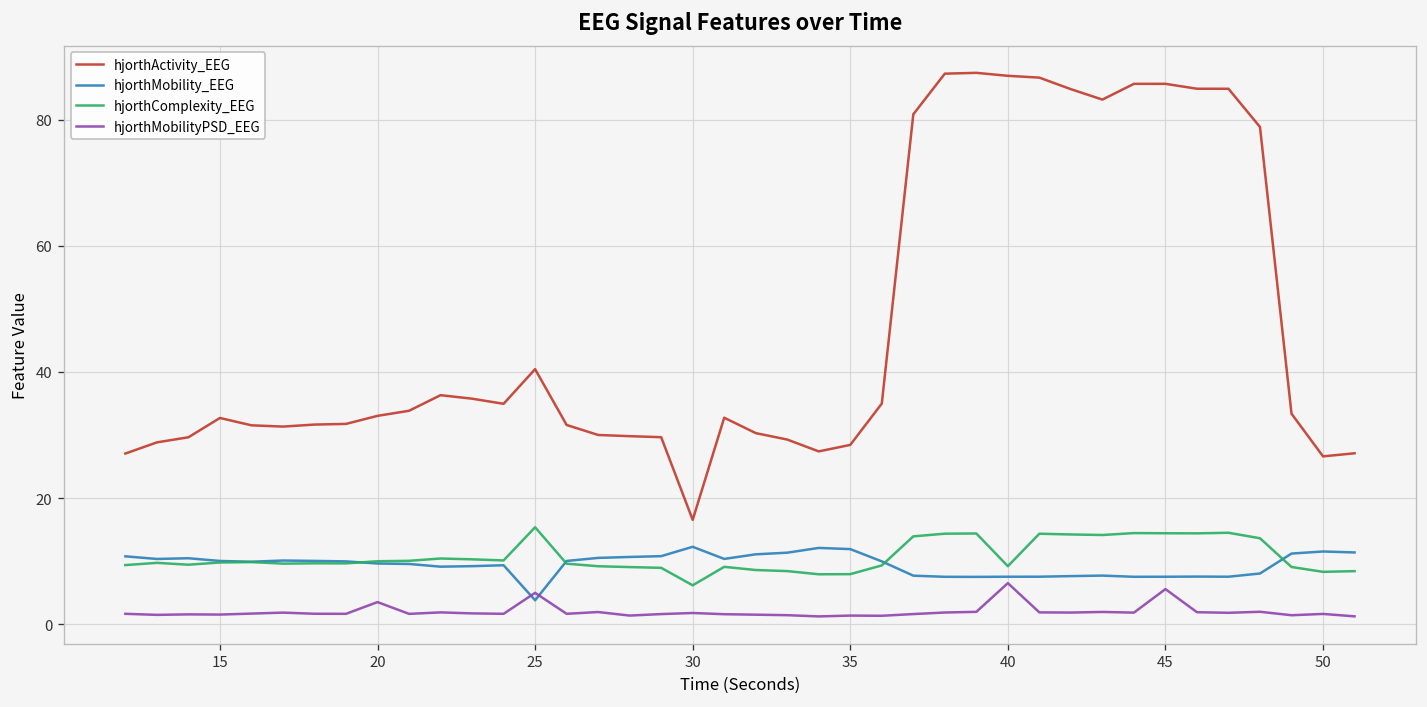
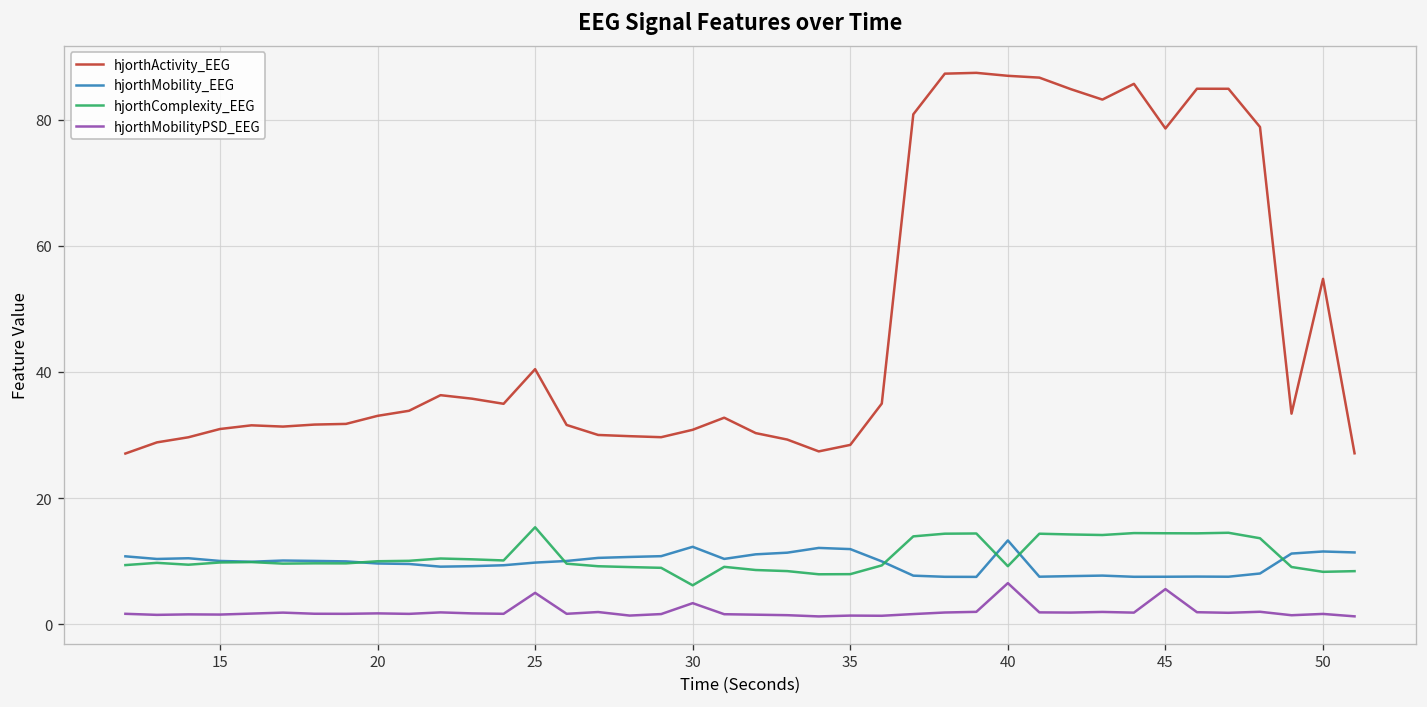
  {
    "hjorthActivity_EEG": {
-     "15": 33,
+     "15": 31,
      "20": 33,
      "25": 40,
-     "30": 17,
+     "30": 31,
      "35": 28,
      "40": 87,
-     "45": 86,
-     "50": 27
+     "45": 79,
+     "50": 55
    },
    "hjorthMobility_EEG": {
-     "25": 4,
+     "25": 10,
      "30": 12,
      "35": 12,
-     "40": 8,
+     "40": 13,
      "45": 8,
      "50": 12
    },
    "hjorthComplexity_EEG": {
      "25": 15,
      "30": 6,
      "35": 8,
      "40": 9,
      "45": 14,
      "50": 8
    },
    "hjorthMobilityPSD_EEG": {
      "15": 2,
-     "20": 3,
+     "20": 2,
      "25": 5,
-     "30": 2,
+     "30": 3,
      "35": 1,
      "40": 6,
      "45": 6,
      "50": 2
    }
  }
